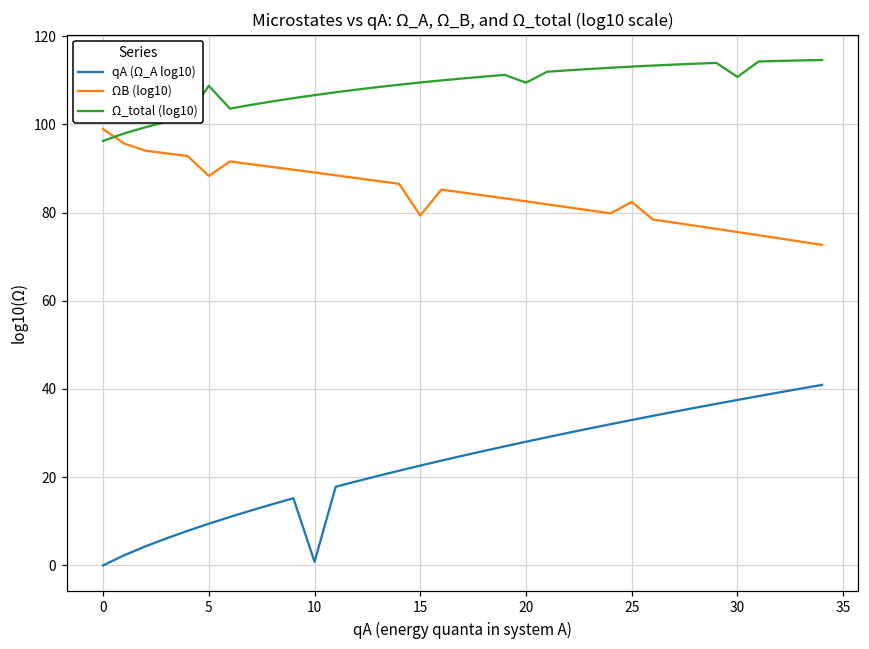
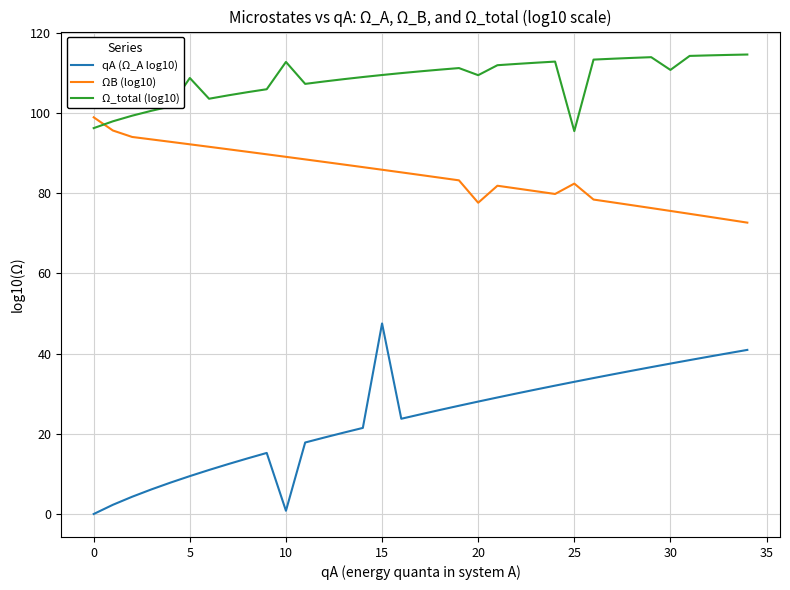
  {
    "qA (Ω_A log10)": {
      "0": 0,
      "5": 9,
      "10": 1,
-     "15": 23,
+     "15": 48,
      "20": 28,
      "25": 33,
      "30": 38
    },
    "ΩB (log10)": {
      "0": 99,
-     "5": 88,
+     "5": 92,
      "10": 89,
-     "15": 79,
-     "20": 83,
+     "15": 86,
+     "20": 78,
      "25": 82,
      "30": 76
    },
    "Ω_total (log10)": {
      "0": 96,
      "5": 109,
-     "10": 107,
+     "10": 113,
      "15": 109,
      "20": 109,
-     "25": 113,
+     "25": 95,
      "30": 111
    }
  }
